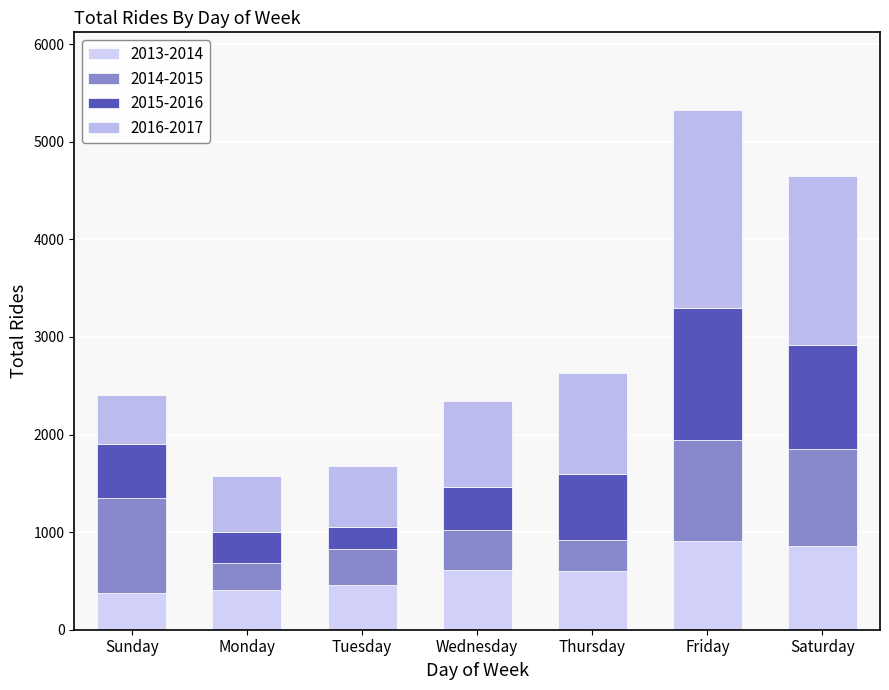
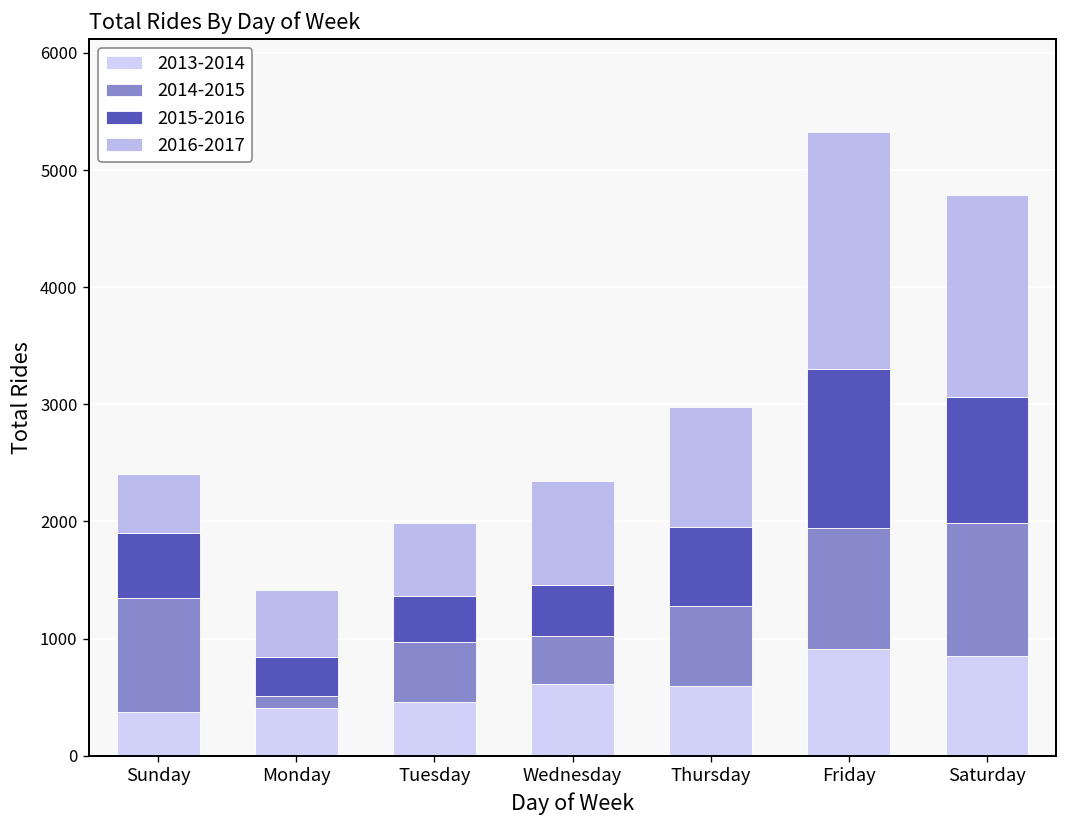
  {
    "2014-2015": {
      "Sunday": 1000,
-     "Monday": 300,
-     "Tuesday": 400,
+     "Monday": 100,
+     "Tuesday": 500,
      "Wednesday": 400,
-     "Thursday": 300,
+     "Thursday": 700,
      "Friday": 1000,
-     "Saturday": 1000
+     "Saturday": 1100
    },
    "2015-2016": {
      "Sunday": 600,
      "Monday": 300,
-     "Tuesday": 200,
+     "Tuesday": 400,
      "Wednesday": 400,
      "Thursday": 700,
      "Friday": 1400,
      "Saturday": 1100
    }
  }
